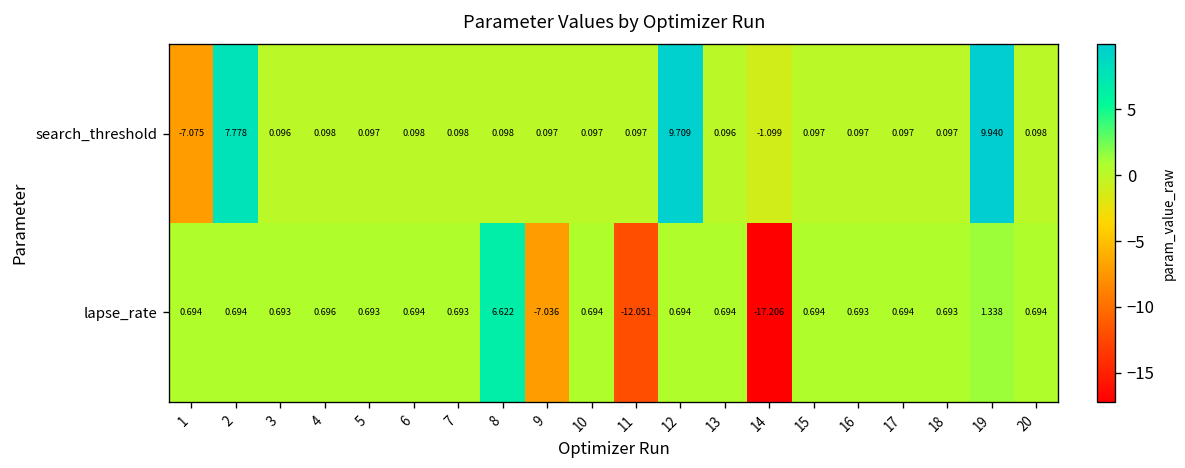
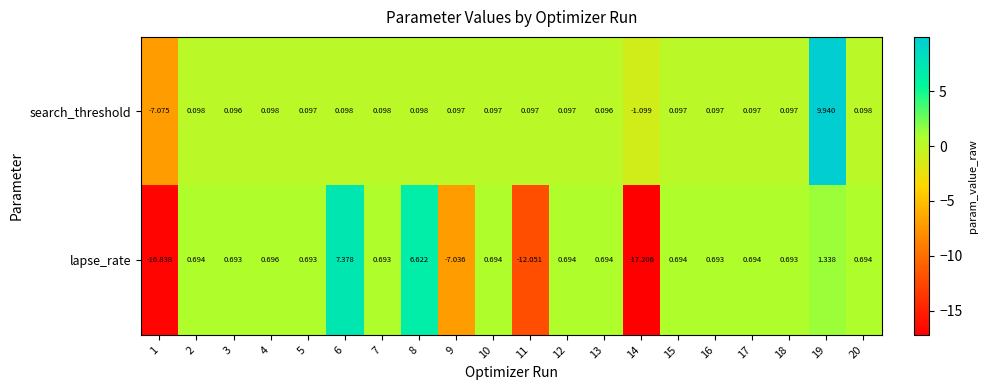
  {
    "search_threshold": {
-     "2": 7.778,
-     "12": 9.709
+     "2": 0.098,
+     "12": 0.097
    },
    "lapse_rate": {
-     "1": 0.694,
-     "6": 0.694
+     "1": -16.838,
+     "6": 7.378
    }
  }
